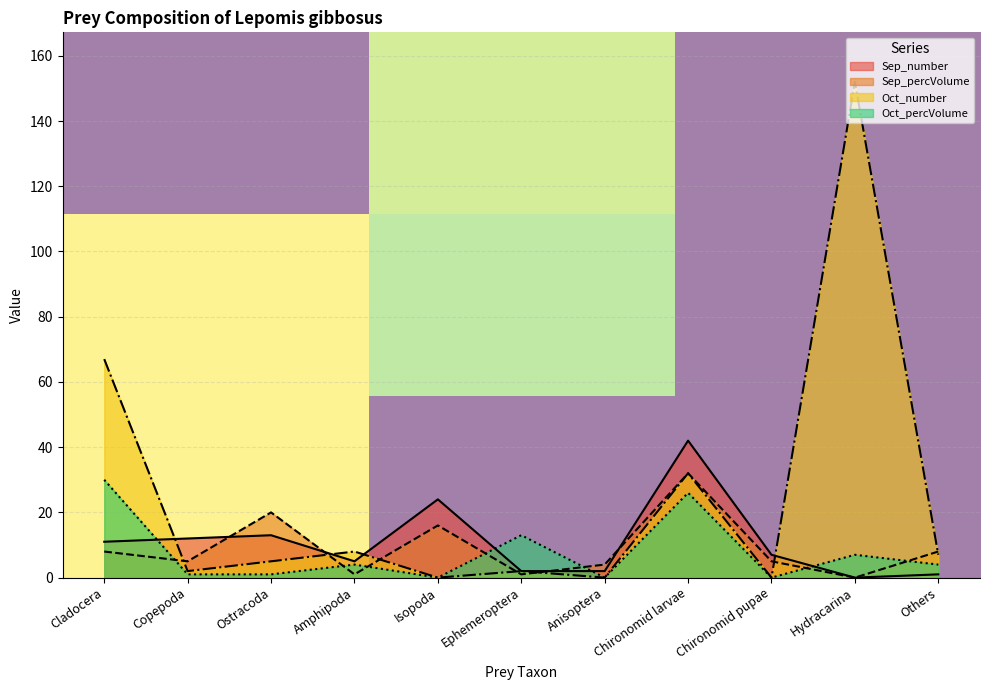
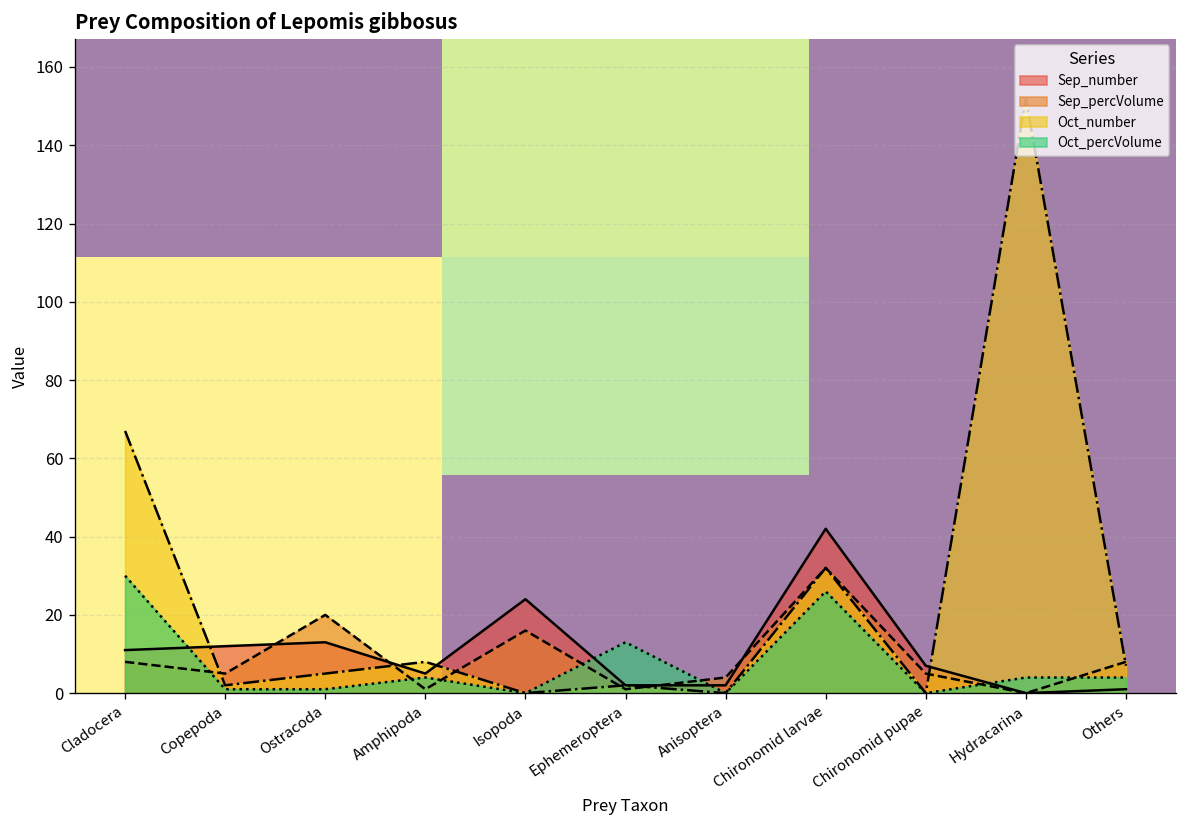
  {
    "Oct_number": {
      "Cladocera": 67,
      "Copepoda": 2,
      "Ostracoda": 5,
      "Amphipoda": 8,
      "Others": 7
    },
    "Oct_percVolume": {
      "Cladocera": 30,
      "Copepoda": 1,
      "Ostracoda": 1,
      "Amphipoda": 4,
      "Ephemeroptera": 13,
      "Chironomid larvae": 26,
-     "Hydracarina": 7,
+     "Hydracarina": 4,
      "Others": 4
    }
  }
